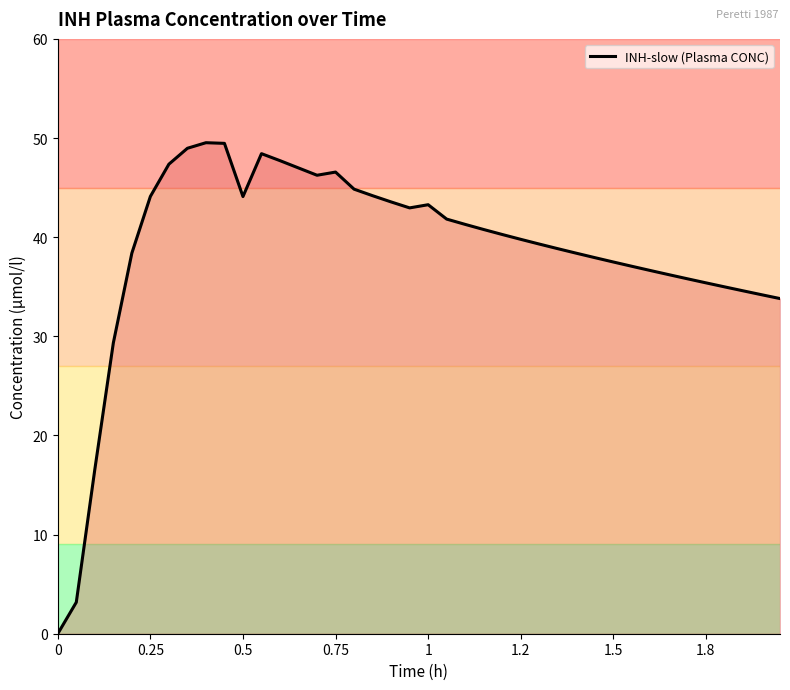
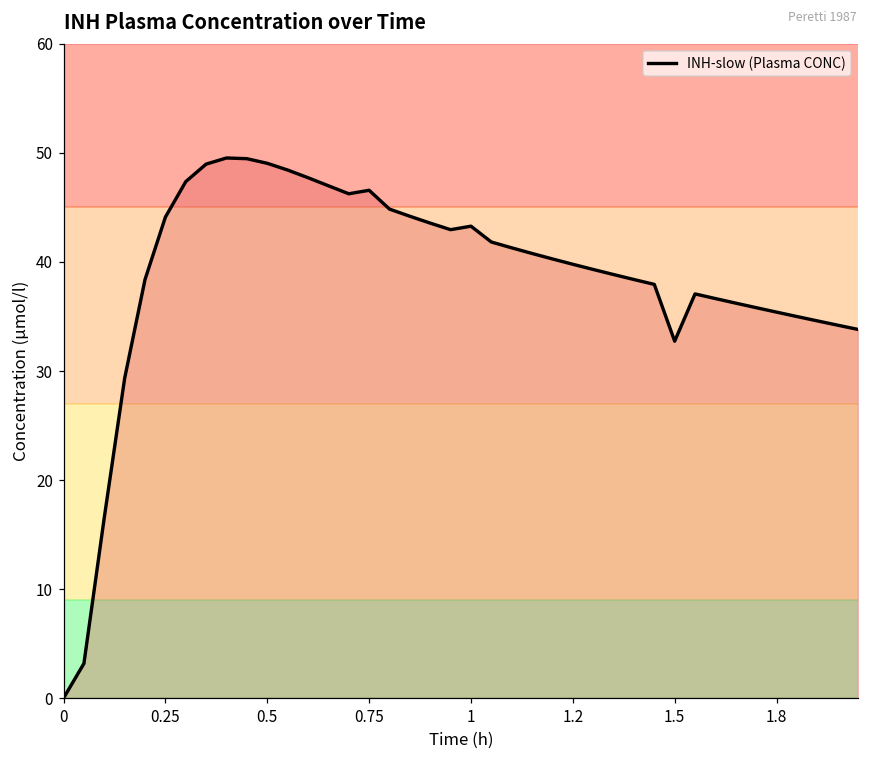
  {
    "0": 0,
    "0.25": 44,
-   "0.5": 44,
+   "0.5": 49,
    "0.75": 47,
    "1": 43,
-   "1.5": 37
+   "1.5": 33
  }
